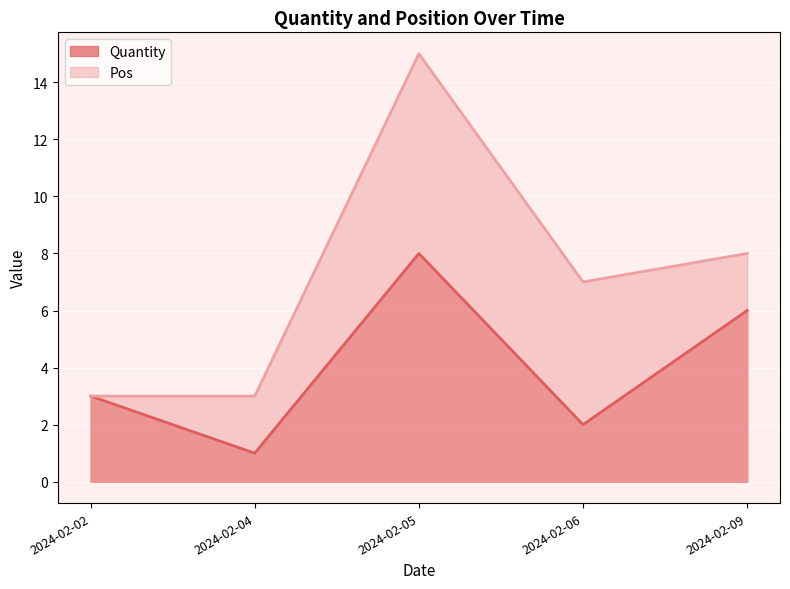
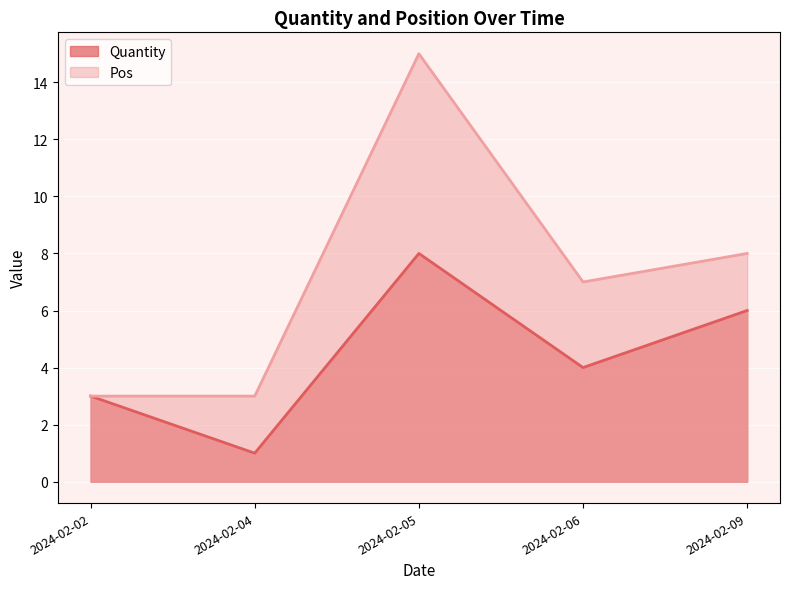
  {
    "Quantity": {
      "2024-02-04": 1,
      "2024-02-05": 8,
-     "2024-02-06": 2,
+     "2024-02-06": 4,
      "2024-02-09": 6
    },
    "Pos": {
      "2024-02-04": 3,
      "2024-02-05": 15,
      "2024-02-06": 7,
      "2024-02-09": 8
    }
  }
